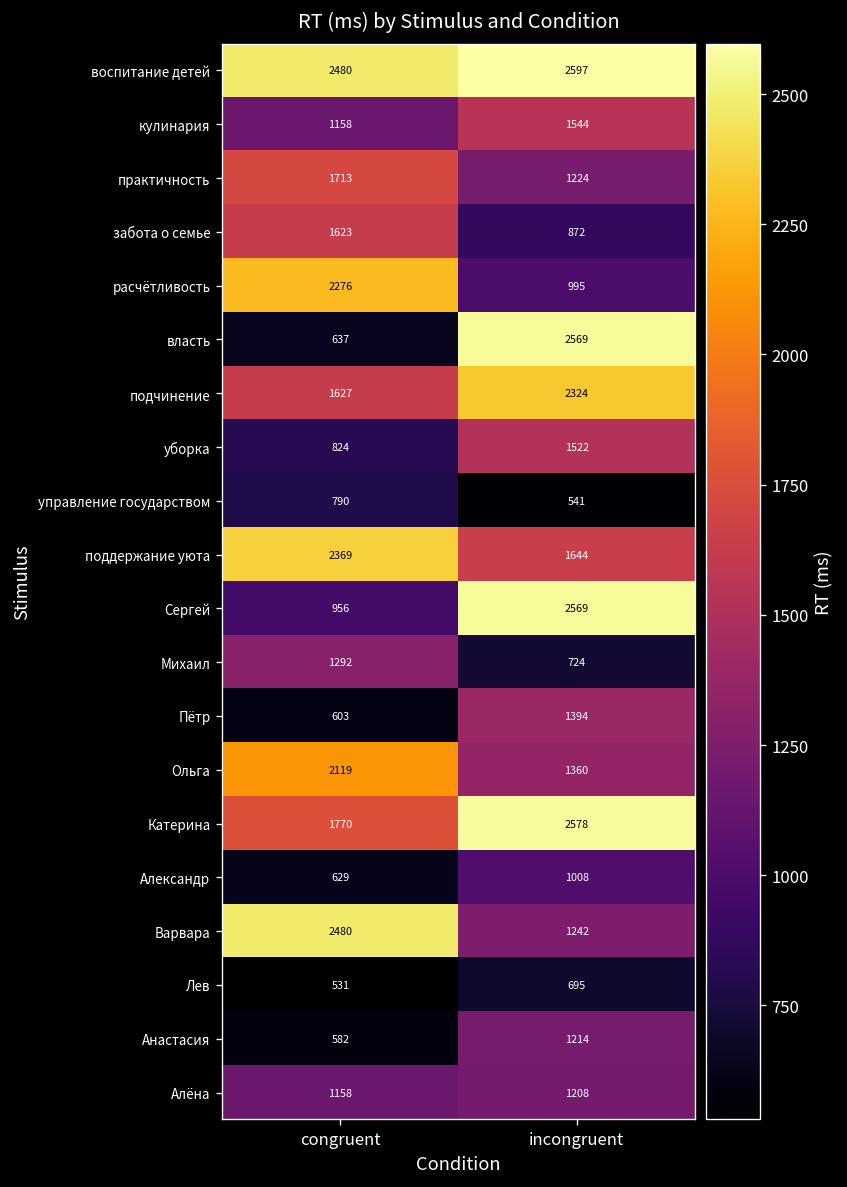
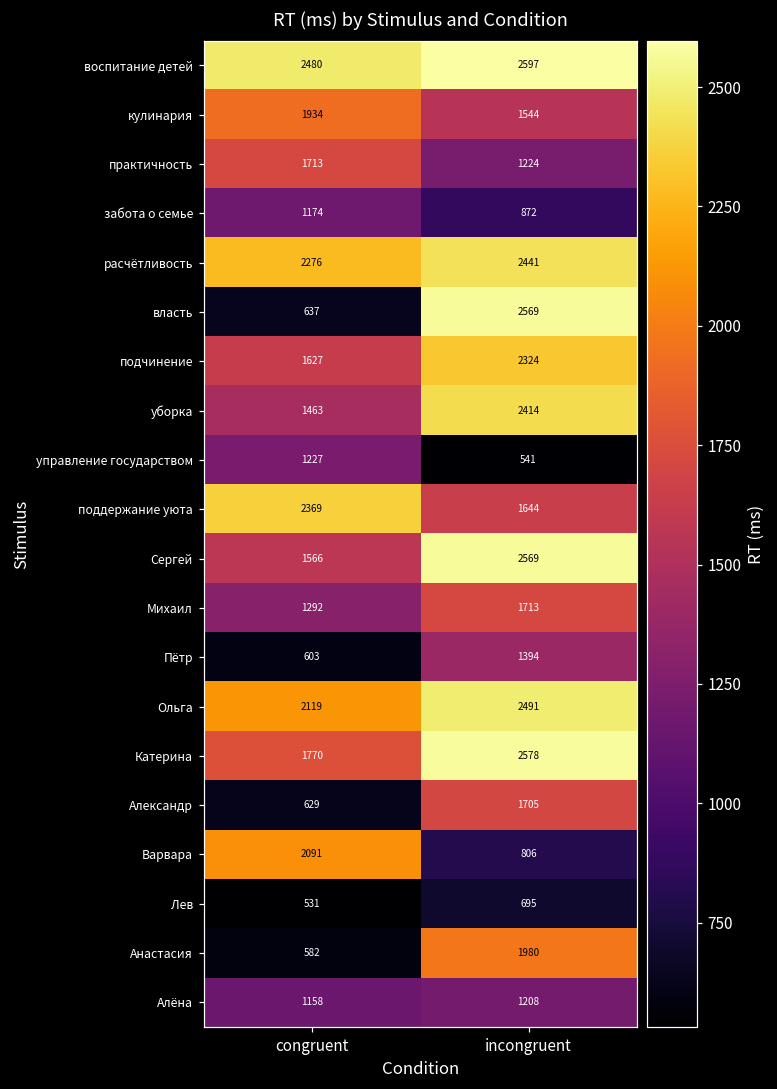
  {
    "воспитание детей": {
      "congruent": 2480,
      "incongruent": 2597
    },
    "кулинария": {
-     "congruent": 1158,
+     "congruent": 1934,
      "incongruent": 1544
    },
    "практичность": {
      "congruent": 1713,
      "incongruent": 1224
    },
    "забота о семье": {
-     "congruent": 1623,
+     "congruent": 1174,
      "incongruent": 872
    },
    "расчётливость": {
      "congruent": 2276,
-     "incongruent": 995
+     "incongruent": 2441
    },
    "власть": {
      "congruent": 637,
      "incongruent": 2569
    },
    "подчинение": {
      "congruent": 1627,
      "incongruent": 2324
    },
    "уборка": {
-     "congruent": 824,
-     "incongruent": 1522
+     "congruent": 1463,
+     "incongruent": 2414
    },
    "управление государством": {
-     "congruent": 790,
+     "congruent": 1227,
      "incongruent": 541
    },
    "поддержание уюта": {
      "congruent": 2369,
      "incongruent": 1644
    },
    "Сергей": {
-     "congruent": 956,
+     "congruent": 1566,
      "incongruent": 2569
    },
    "Михаил": {
      "congruent": 1292,
-     "incongruent": 724
+     "incongruent": 1713
    },
    "Пётр": {
      "congruent": 603,
      "incongruent": 1394
    },
    "Ольга": {
      "congruent": 2119,
-     "incongruent": 1360
+     "incongruent": 2491
    },
    "Катерина": {
      "congruent": 1770,
      "incongruent": 2578
    },
    "Александр": {
      "congruent": 629,
-     "incongruent": 1008
+     "incongruent": 1705
    },
    "Варвара": {
-     "congruent": 2480,
-     "incongruent": 1242
+     "congruent": 2091,
+     "incongruent": 806
    },
    "Лев": {
      "congruent": 531,
      "incongruent": 695
    },
    "Анастасия": {
      "congruent": 582,
-     "incongruent": 1214
+     "incongruent": 1980
    },
    "Алёна": {
      "congruent": 1158,
      "incongruent": 1208
    }
  }
